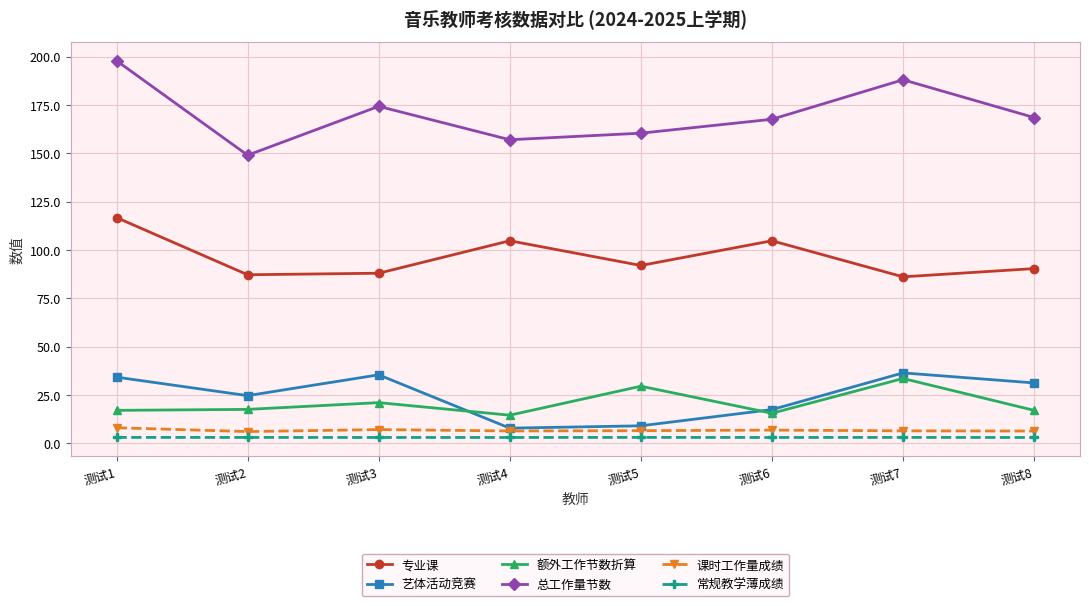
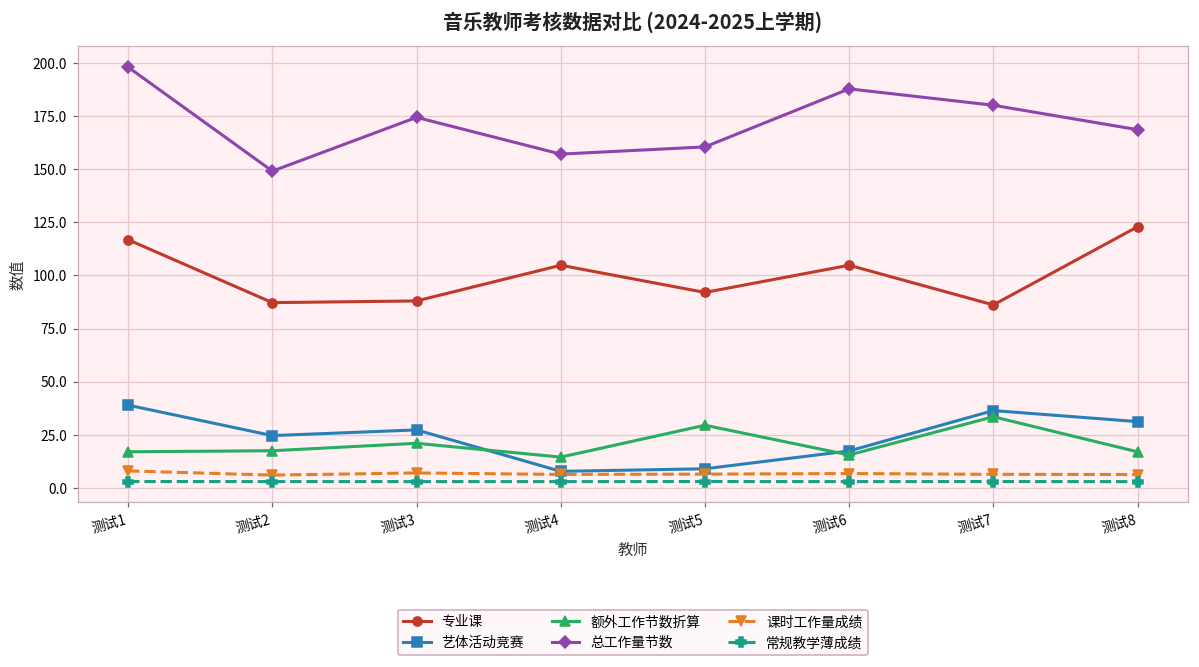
  {
    "专业课": {
      "测试1": 117,
      "测试2": 87,
      "测试3": 88,
      "测试4": 105,
      "测试5": 92,
      "测试6": 105,
      "测试7": 86,
-     "测试8": 90
+     "测试8": 123
    },
    "艺体活动竞赛": {
-     "测试1": 34,
+     "测试1": 39,
      "测试2": 25,
-     "测试3": 35,
+     "测试3": 27,
      "测试4": 8,
      "测试5": 9,
      "测试6": 17,
      "测试7": 36,
      "测试8": 31
    },
    "总工作量节数": {
      "测试1": 198,
      "测试2": 149,
      "测试3": 174,
      "测试4": 157,
      "测试5": 161,
-     "测试6": 168,
-     "测试7": 188,
+     "测试6": 188,
+     "测试7": 180,
      "测试8": 169
    },
    "课时工作量成绩": {
      "测试1": 8,
      "测试2": 6,
      "测试3": 7,
      "测试4": 6,
      "测试5": 6,
      "测试6": 7,
      "测试7": 6,
      "测试8": 6
    }
  }
